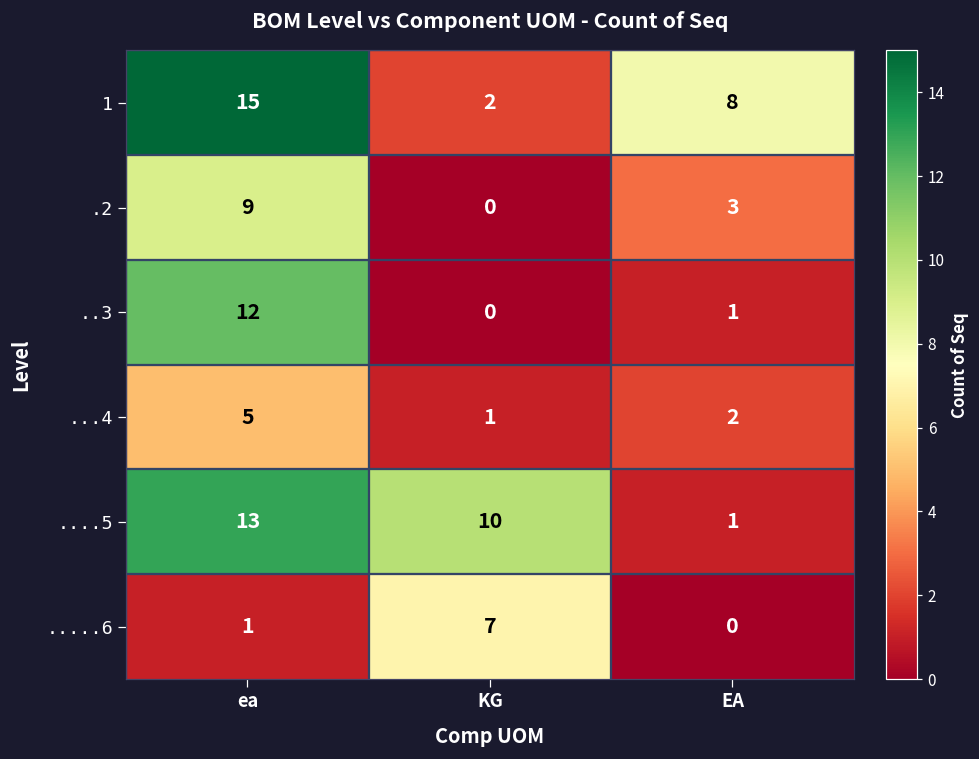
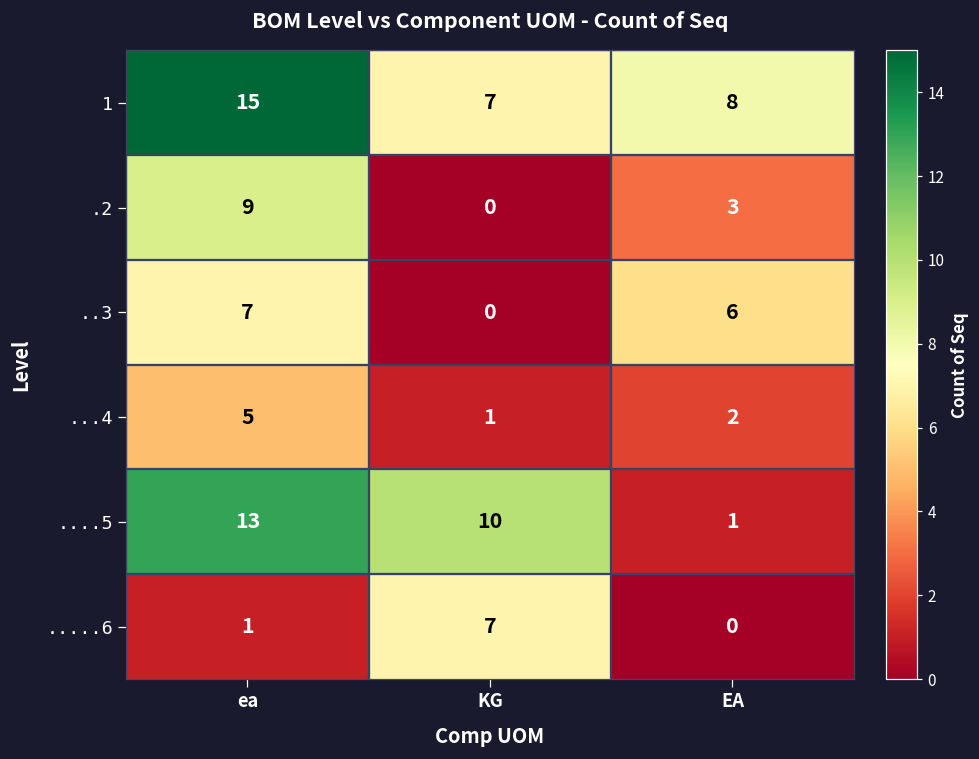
  {
    "1": {
      "ea": 15,
-     "KG": 2,
+     "KG": 7,
      "EA": 8
    },
    ".2": {
      "ea": 9,
      "KG": 0,
      "EA": 3
    },
    "..3": {
-     "ea": 12,
+     "ea": 7,
      "KG": 0,
-     "EA": 1
+     "EA": 6
    },
    "...4": {
      "ea": 5,
      "KG": 1,
      "EA": 2
    },
    "....5": {
      "ea": 13,
      "KG": 10,
      "EA": 1
    },
    ".....6": {
      "ea": 1,
      "KG": 7,
      "EA": 0
    }
  }
